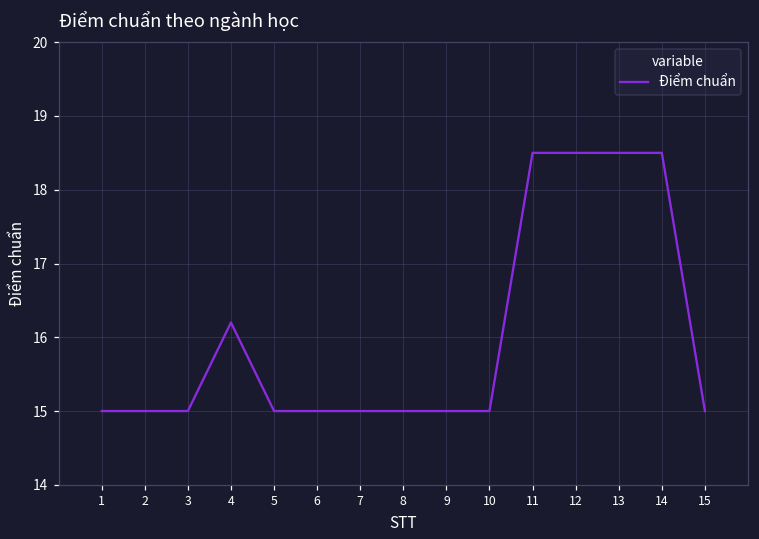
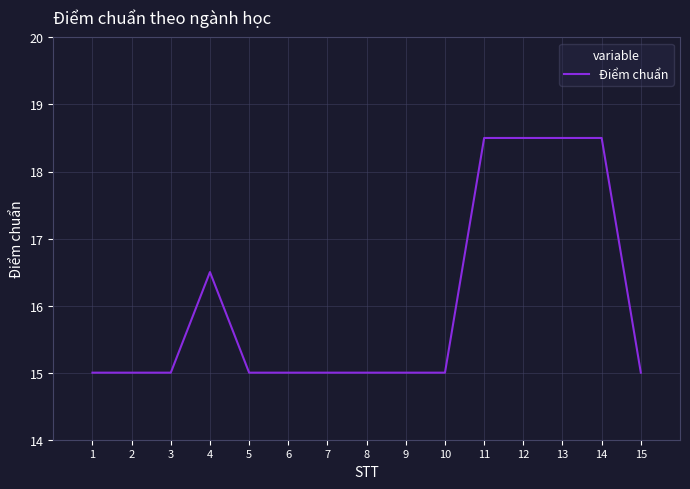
  {
    "1": 15.0,
    "2": 15.0,
    "3": 15.0,
-   "4": 16.2,
+   "4": 16.5,
    "5": 15.0,
    "6": 15.0,
    "7": 15.0,
    "8": 15.0,
    "9": 15.0,
    "10": 15.0,
    "11": 18.5,
    "12": 18.5,
    "13": 18.5,
    "14": 18.5,
    "15": 15.0
  }
